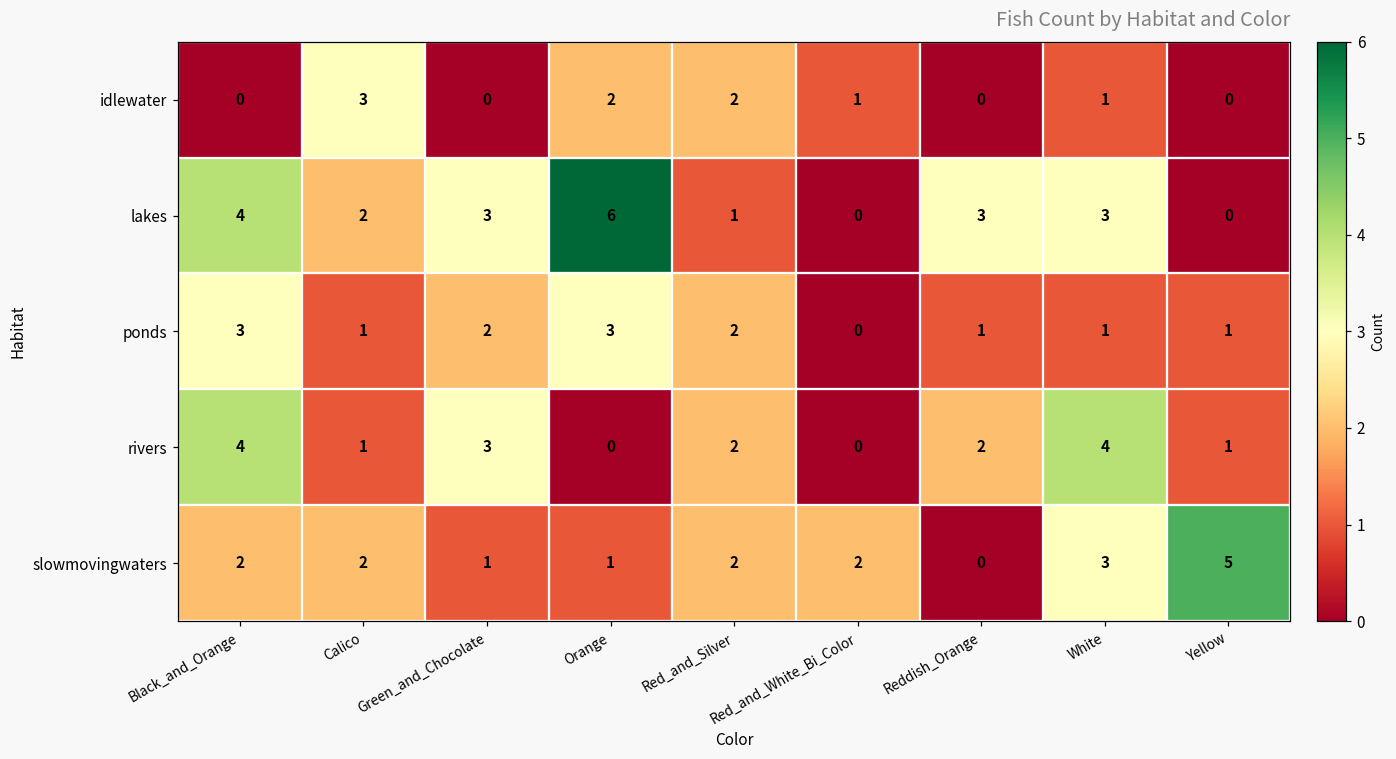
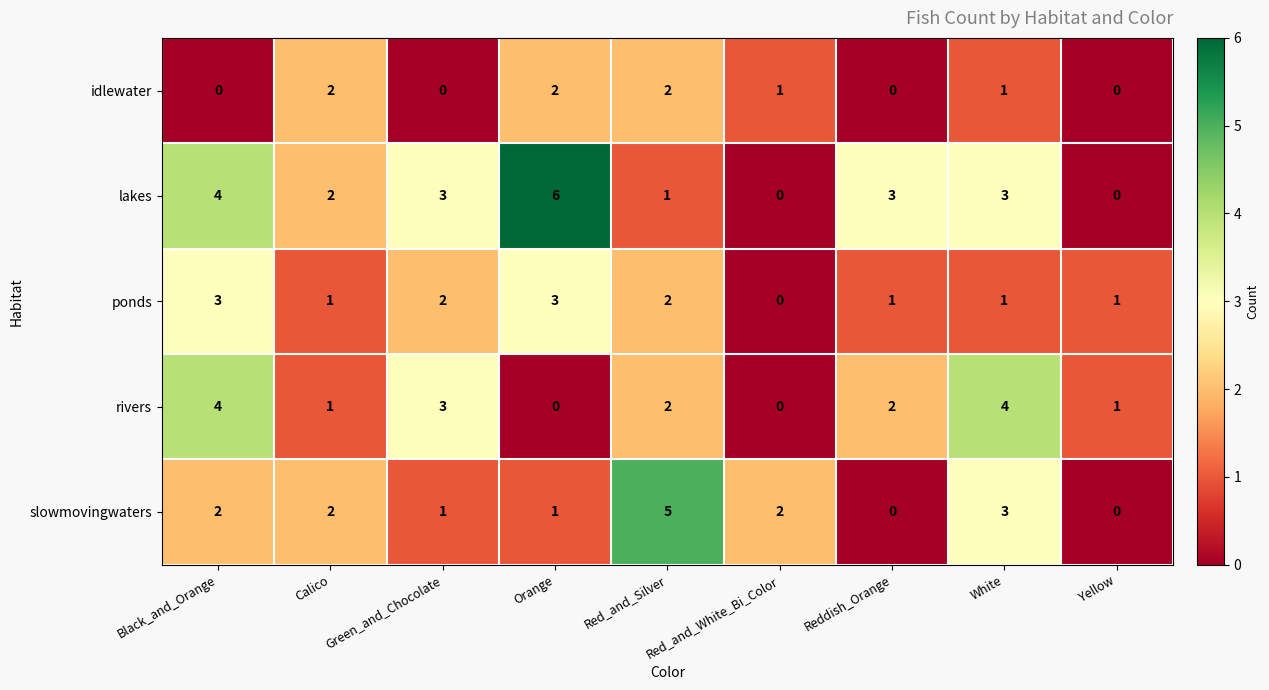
  {
    "idlewater": {
      "Black_and_Orange": 0,
-     "Calico": 3,
+     "Calico": 2,
      "Green_and_Chocolate": 0,
      "Orange": 2,
      "Red_and_Silver": 2,
      "Red_and_White_Bi_Color": 1,
      "Reddish_Orange": 0,
      "White": 1,
      "Yellow": 0
    },
    "lakes": {
      "Black_and_Orange": 4,
      "Calico": 2,
      "Green_and_Chocolate": 3,
      "Orange": 6,
      "Red_and_Silver": 1,
      "Red_and_White_Bi_Color": 0,
      "Reddish_Orange": 3,
      "White": 3,
      "Yellow": 0
    },
    "ponds": {
      "Black_and_Orange": 3,
      "Calico": 1,
      "Green_and_Chocolate": 2,
      "Orange": 3,
      "Red_and_Silver": 2,
      "Red_and_White_Bi_Color": 0,
      "Reddish_Orange": 1,
      "White": 1,
      "Yellow": 1
    },
    "rivers": {
      "Black_and_Orange": 4,
      "Calico": 1,
      "Green_and_Chocolate": 3,
      "Orange": 0,
      "Red_and_Silver": 2,
      "Red_and_White_Bi_Color": 0,
      "Reddish_Orange": 2,
      "White": 4,
      "Yellow": 1
    },
    "slowmovingwaters": {
      "Black_and_Orange": 2,
      "Calico": 2,
      "Green_and_Chocolate": 1,
      "Orange": 1,
-     "Red_and_Silver": 2,
+     "Red_and_Silver": 5,
      "Red_and_White_Bi_Color": 2,
      "Reddish_Orange": 0,
      "White": 3,
-     "Yellow": 5
+     "Yellow": 0
    }
  }
